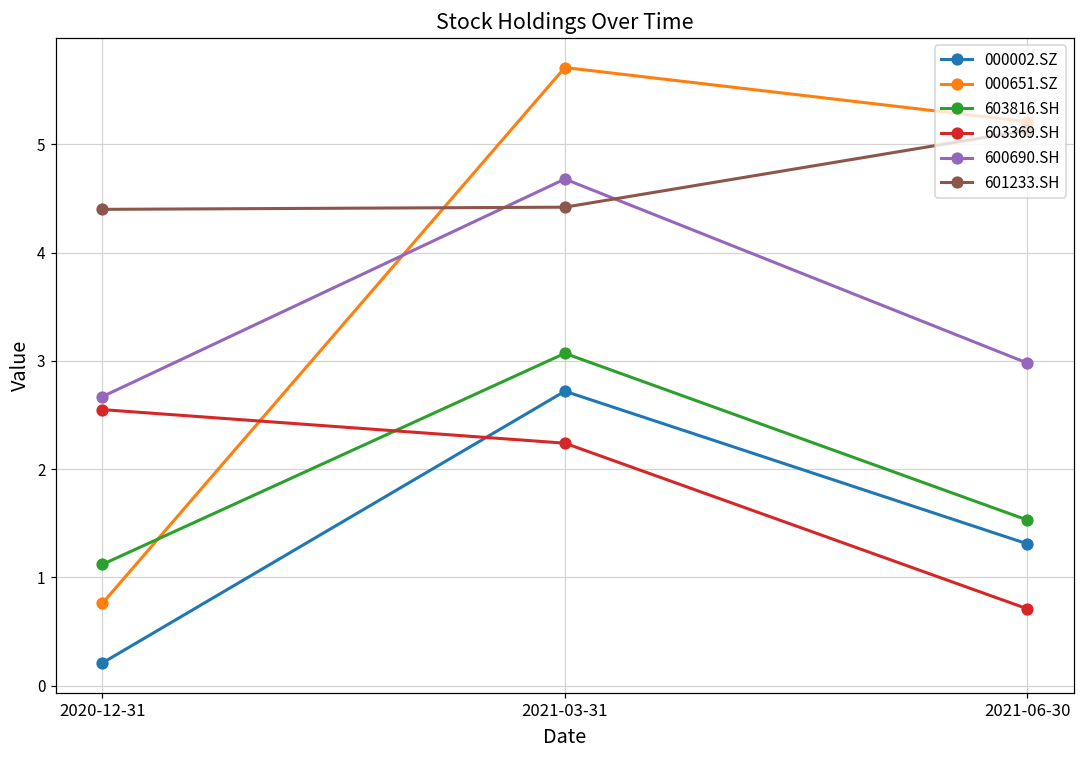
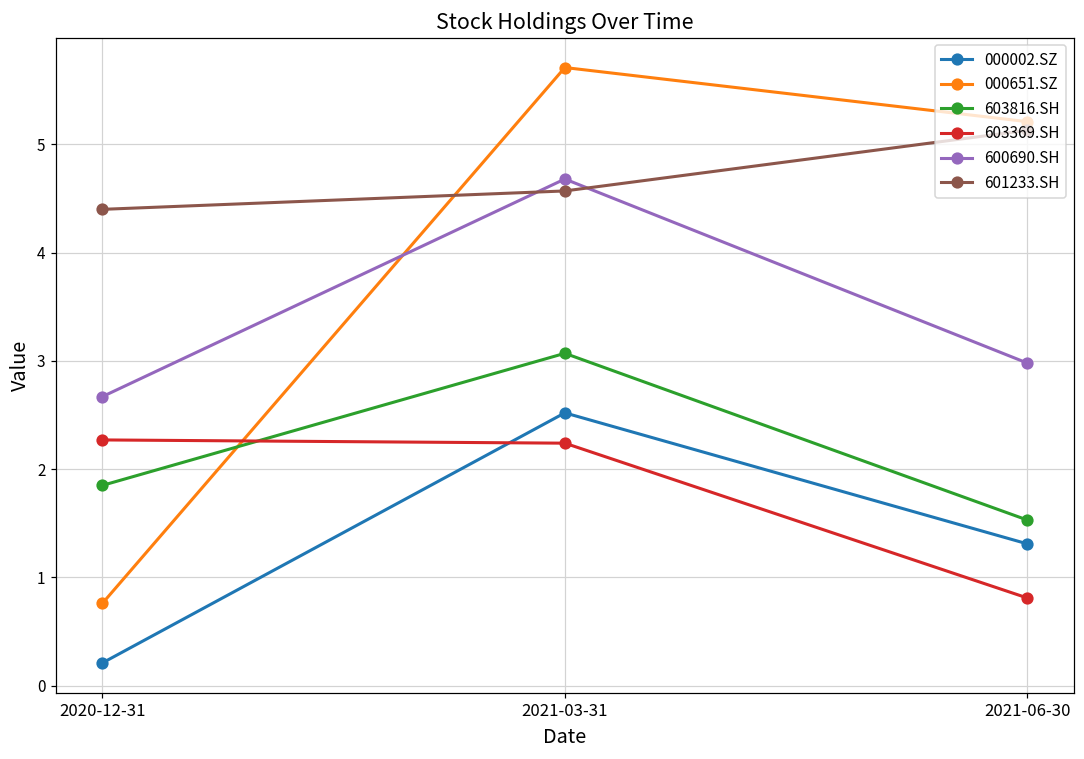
  {
    "000002.SZ": {
      "2020-12-31": 0.2,
-     "2021-03-31": 2.7,
+     "2021-03-31": 2.5,
      "2021-06-30": 1.3
    },
    "000651.SZ": {
      "2020-12-31": 0.8,
      "2021-03-31": 5.7
    },
    "603816.SH": {
-     "2020-12-31": 1.1,
+     "2020-12-31": 1.9,
      "2021-03-31": 3.1,
      "2021-06-30": 1.5
    },
    "603369.SH": {
-     "2020-12-31": 2.6,
+     "2020-12-31": 2.3,
      "2021-03-31": 2.2,
-     "2021-06-30": 0.7
+     "2021-06-30": 0.8
    },
    "600690.SH": {
      "2020-12-31": 2.7,
      "2021-03-31": 4.7,
      "2021-06-30": 3.0
    },
    "601233.SH": {
      "2020-12-31": 4.4,
-     "2021-03-31": 4.4
+     "2021-03-31": 4.6
    }
  }
